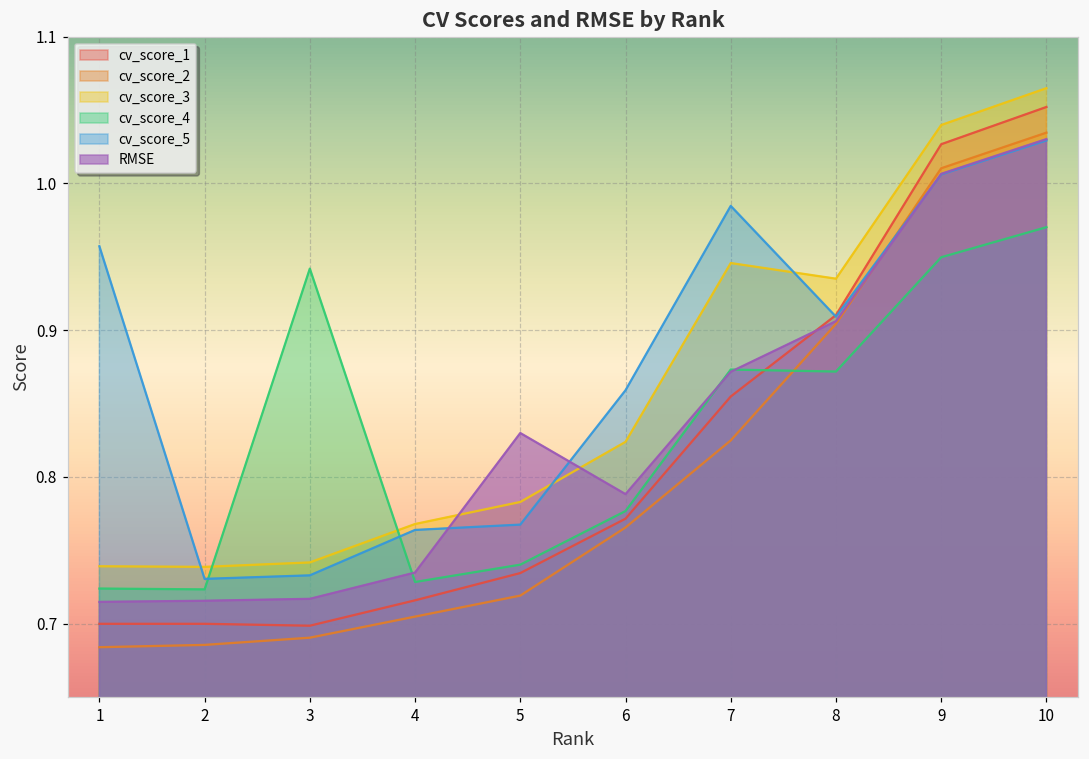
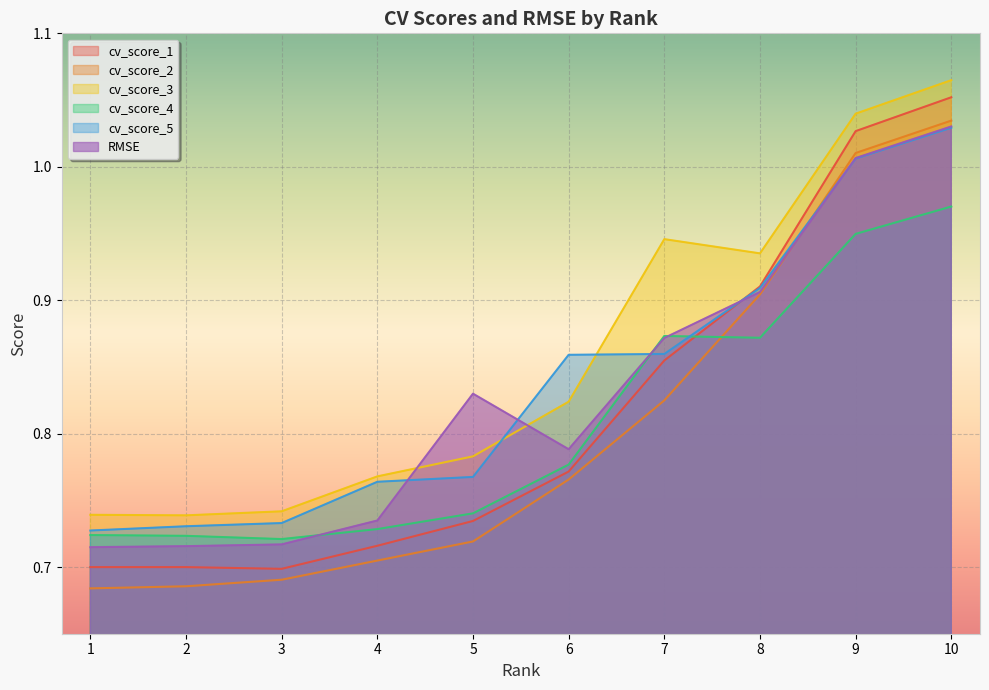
  {
    "cv_score_4": {
      "1": 0.724,
      "2": 0.723,
-     "3": 0.942,
+     "3": 0.721,
      "4": 0.728,
      "5": 0.740,
      "6": 0.777,
      "8": 0.872,
      "9": 0.950,
      "10": 0.970
    },
    "cv_score_5": {
-     "1": 0.957,
+     "1": 0.727,
      "2": 0.731,
      "3": 0.733,
      "4": 0.764,
      "5": 0.768,
      "6": 0.859,
-     "7": 0.985
+     "7": 0.860
    },
    "RMSE": {
      "1": 0.715,
      "2": 0.716,
      "3": 0.717,
      "4": 0.735,
      "5": 0.830,
      "6": 0.788
    }
  }
